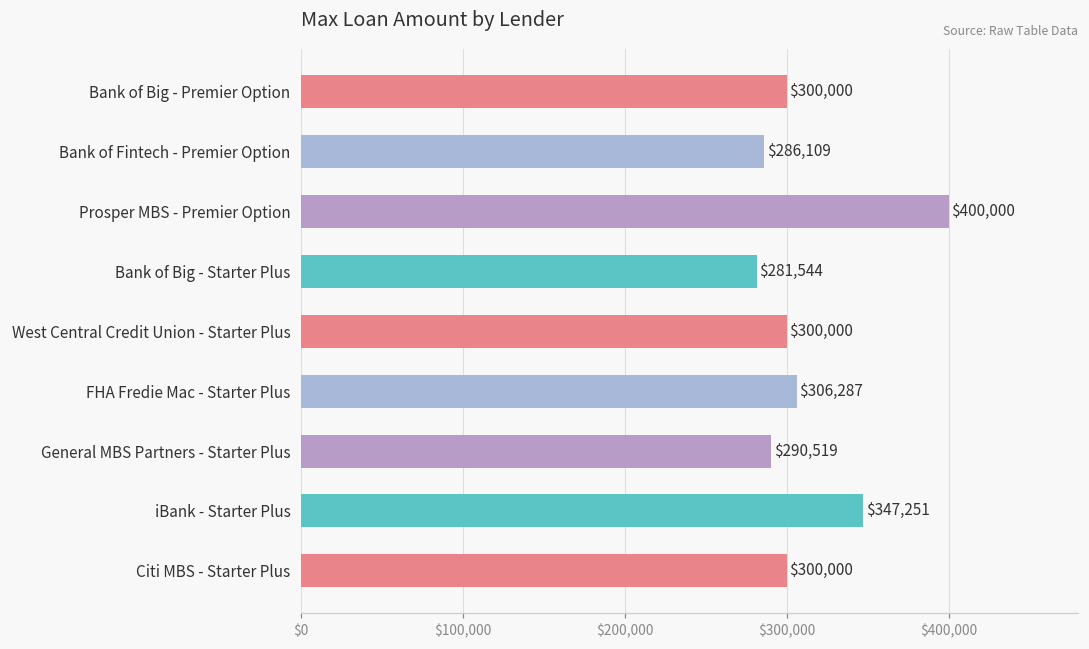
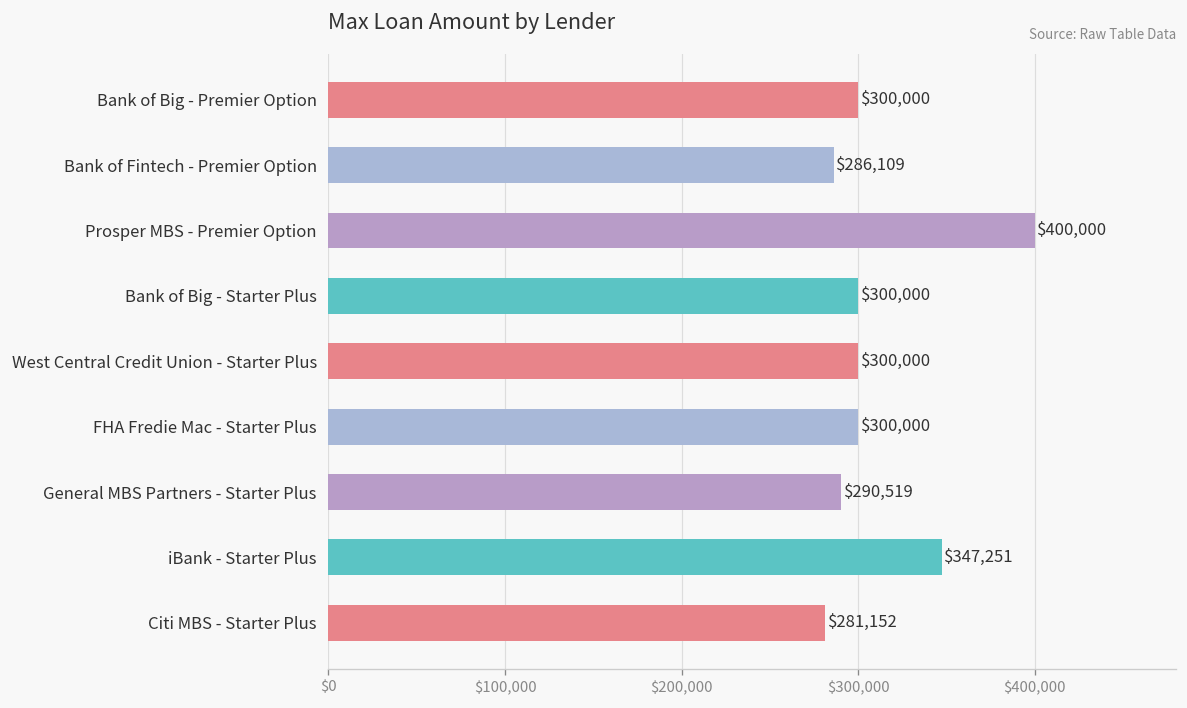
  {
    "Bank of Big - Premier Option": "$300,000",
    "Bank of Fintech - Premier Option": "$286,109",
    "Prosper MBS - Premier Option": "$400,000",
-   "Bank of Big - Starter Plus": "$281,544",
+   "Bank of Big - Starter Plus": "$300,000",
    "West Central Credit Union - Starter Plus": "$300,000",
-   "FHA Fredie Mac - Starter Plus": "$306,287",
+   "FHA Fredie Mac - Starter Plus": "$300,000",
    "General MBS Partners - Starter Plus": "$290,519",
    "iBank - Starter Plus": "$347,251",
-   "Citi MBS - Starter Plus": "$300,000"
+   "Citi MBS - Starter Plus": "$281,152"
  }
